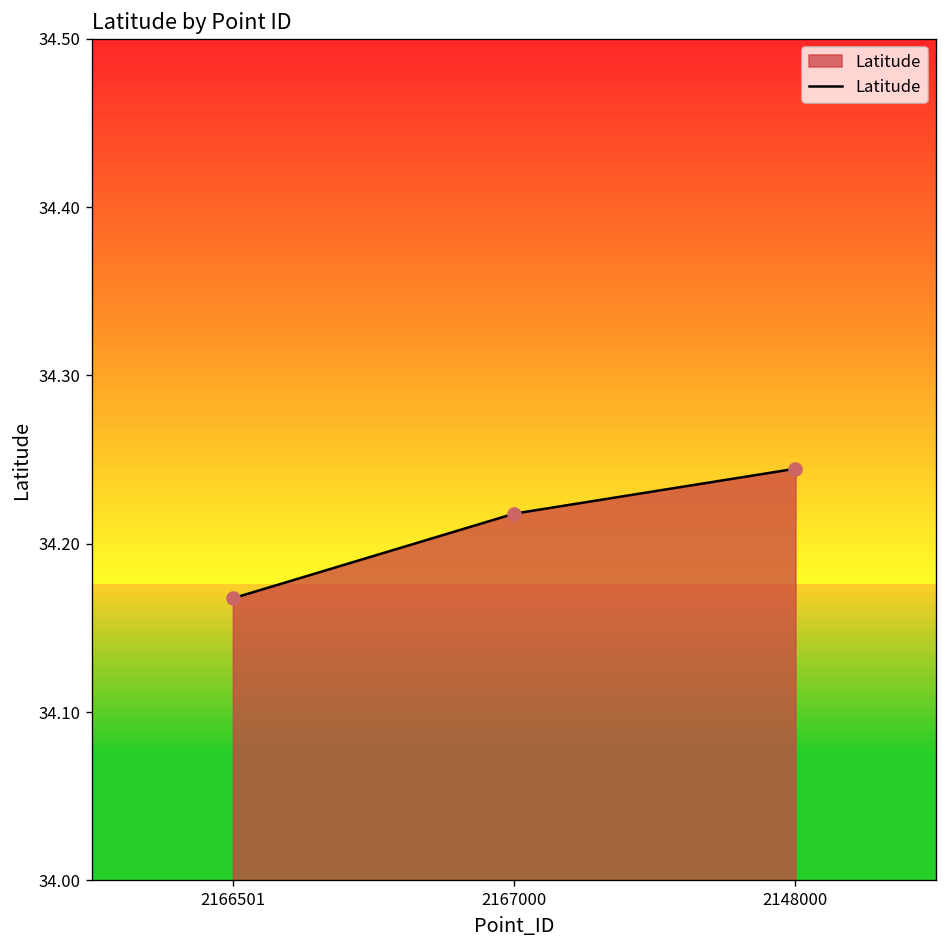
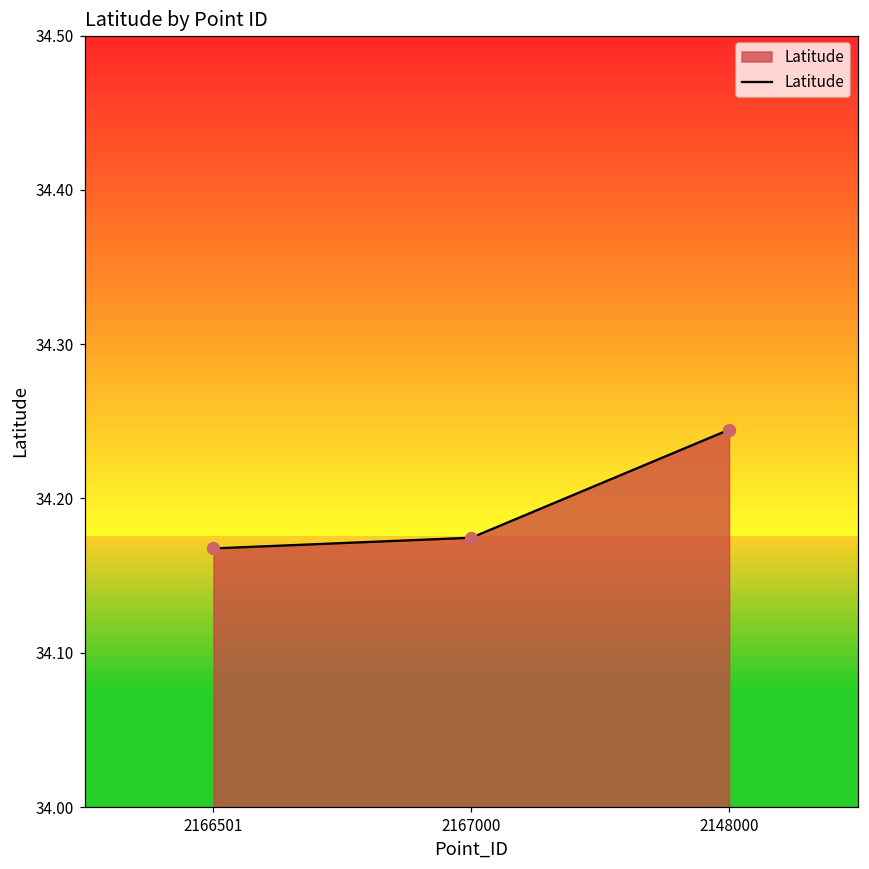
  {
    "2166501": 34.168,
-   "2167000": 34.218,
+   "2167000": 34.175,
    "2148000": 34.245
  }
